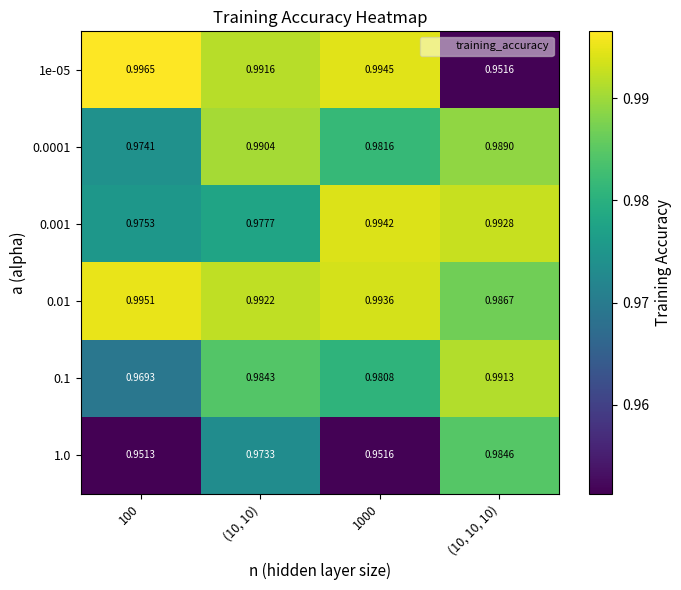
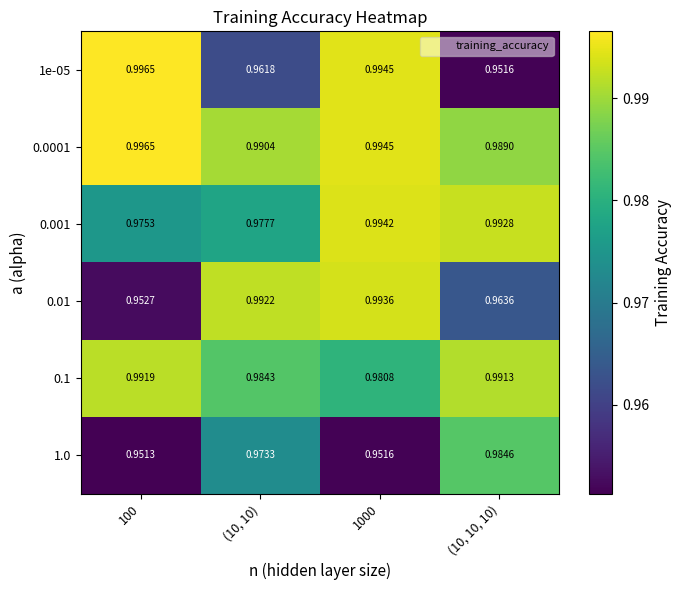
  {
    "1e-05": {
      "100": 0.9965,
-     "(10, 10)": 0.9916,
+     "(10, 10)": 0.9618,
      "1000": 0.9945,
      "(10, 10, 10)": 0.9516
    },
    "0.0001": {
-     "100": 0.9741,
+     "100": 0.9965,
      "(10, 10)": 0.9904,
-     "1000": 0.9816,
+     "1000": 0.9945,
      "(10, 10, 10)": 0.9890
    },
    "0.001": {
      "100": 0.9753,
      "(10, 10)": 0.9777,
      "1000": 0.9942,
      "(10, 10, 10)": 0.9928
    },
    "0.01": {
-     "100": 0.9951,
+     "100": 0.9527,
      "(10, 10)": 0.9922,
      "1000": 0.9936,
-     "(10, 10, 10)": 0.9867
+     "(10, 10, 10)": 0.9636
    },
    "0.1": {
-     "100": 0.9693,
+     "100": 0.9919,
      "(10, 10)": 0.9843,
      "1000": 0.9808,
      "(10, 10, 10)": 0.9913
    },
    "1.0": {
      "100": 0.9513,
      "(10, 10)": 0.9733,
      "1000": 0.9516,
      "(10, 10, 10)": 0.9846
    }
  }
